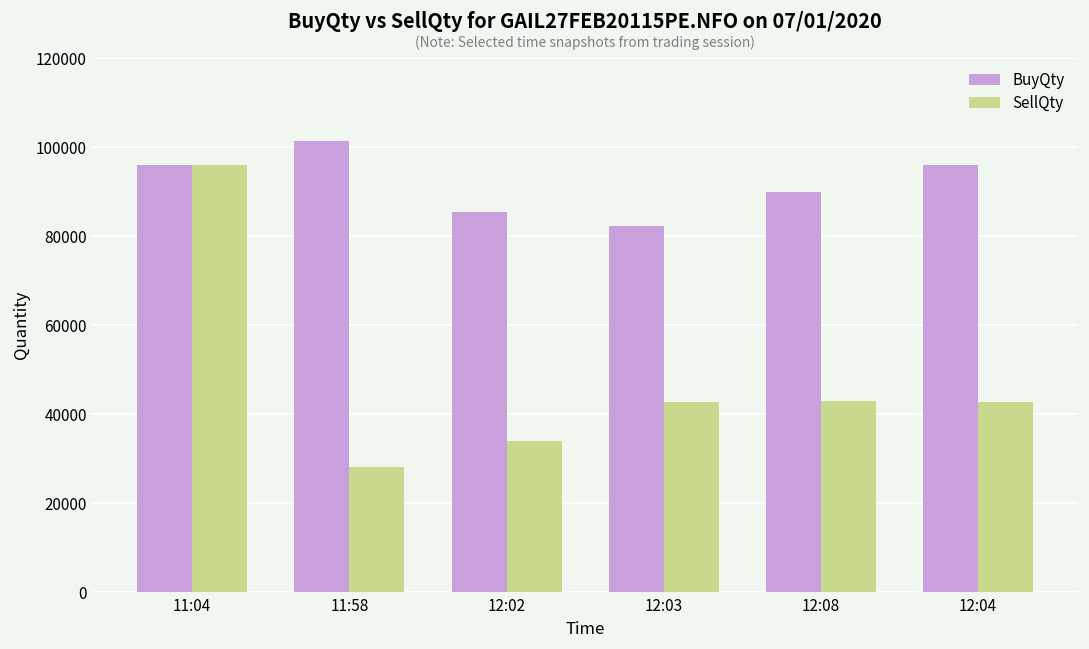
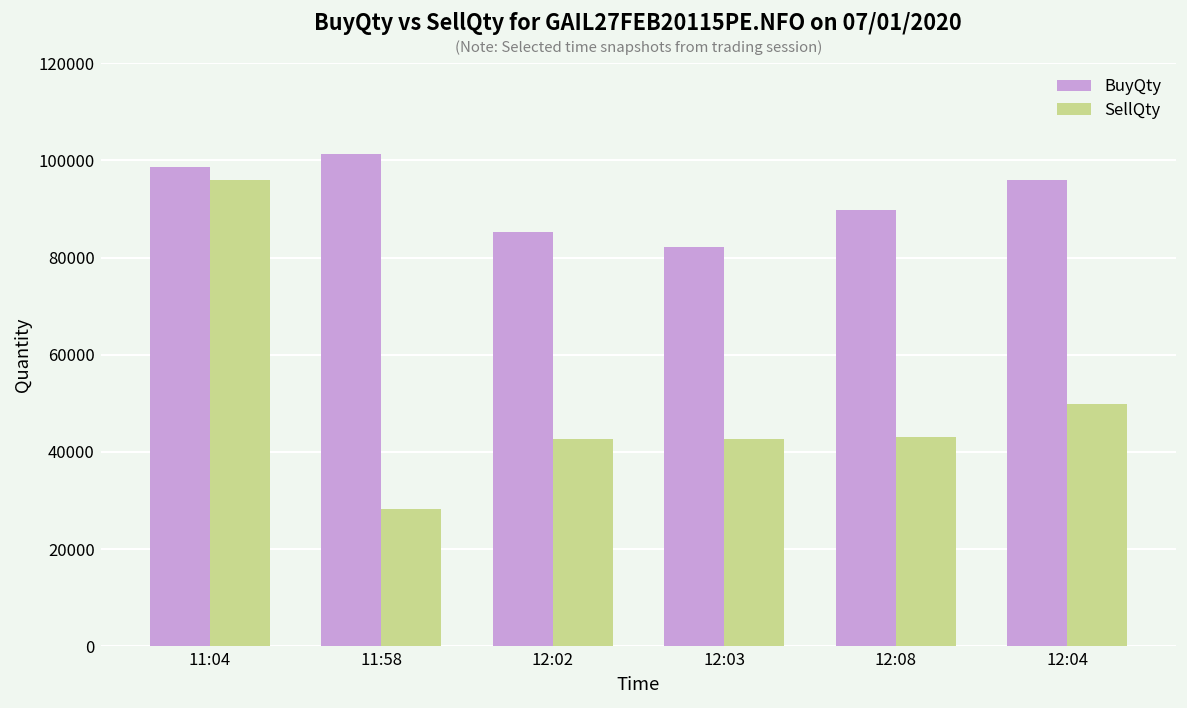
  {
    "BuyQty": {
-     "11:04": 96000,
+     "11:04": 99000,
      "11:58": 101000,
      "12:02": 85000,
      "12:03": 82000,
      "12:08": 90000,
      "12:04": 96000
    },
    "SellQty": {
      "11:04": 96000,
      "11:58": 28000,
-     "12:02": 34000,
+     "12:02": 43000,
      "12:03": 43000,
      "12:08": 43000,
-     "12:04": 43000
+     "12:04": 50000
    }
  }
